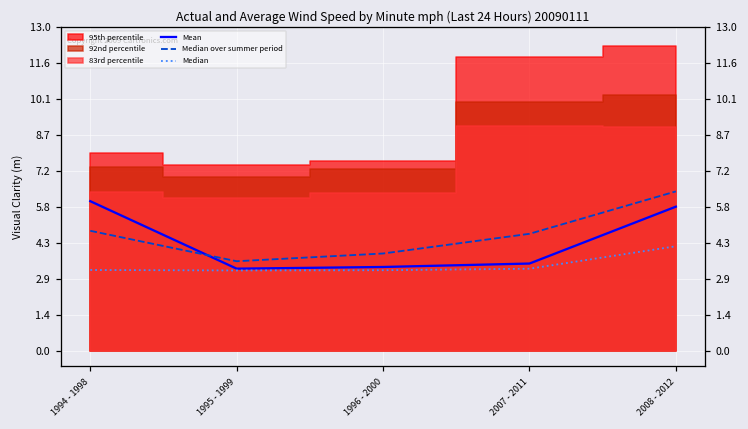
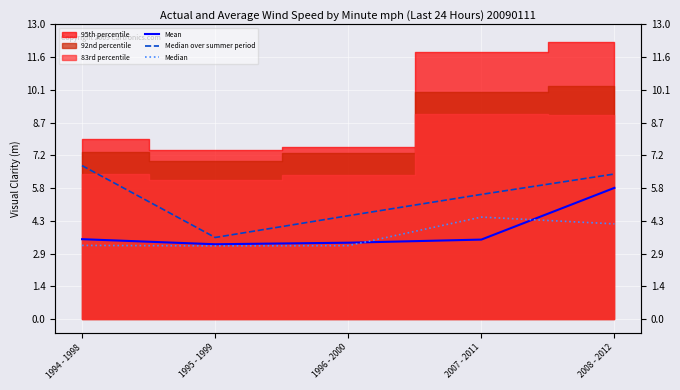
  {
    "Mean": {
-     "1994 - 1998": 6.0,
+     "1994 - 1998": 3.5,
      "1996 - 2000": 3.4,
      "2007 - 2011": 3.5,
      "2008 - 2012": 5.8
    },
    "Median over summer period": {
-     "1994 - 1998": 4.8,
+     "1994 - 1998": 6.8,
      "1995 - 1999": 3.6,
-     "1996 - 2000": 3.9,
-     "2007 - 2011": 4.7,
+     "1996 - 2000": 4.6,
+     "2007 - 2011": 5.5,
      "2008 - 2012": 6.4
    },
    "Median": {
      "1994 - 1998": 3.3,
      "1996 - 2000": 3.2,
-     "2007 - 2011": 3.3,
+     "2007 - 2011": 4.5,
      "2008 - 2012": 4.2
    }
  }
